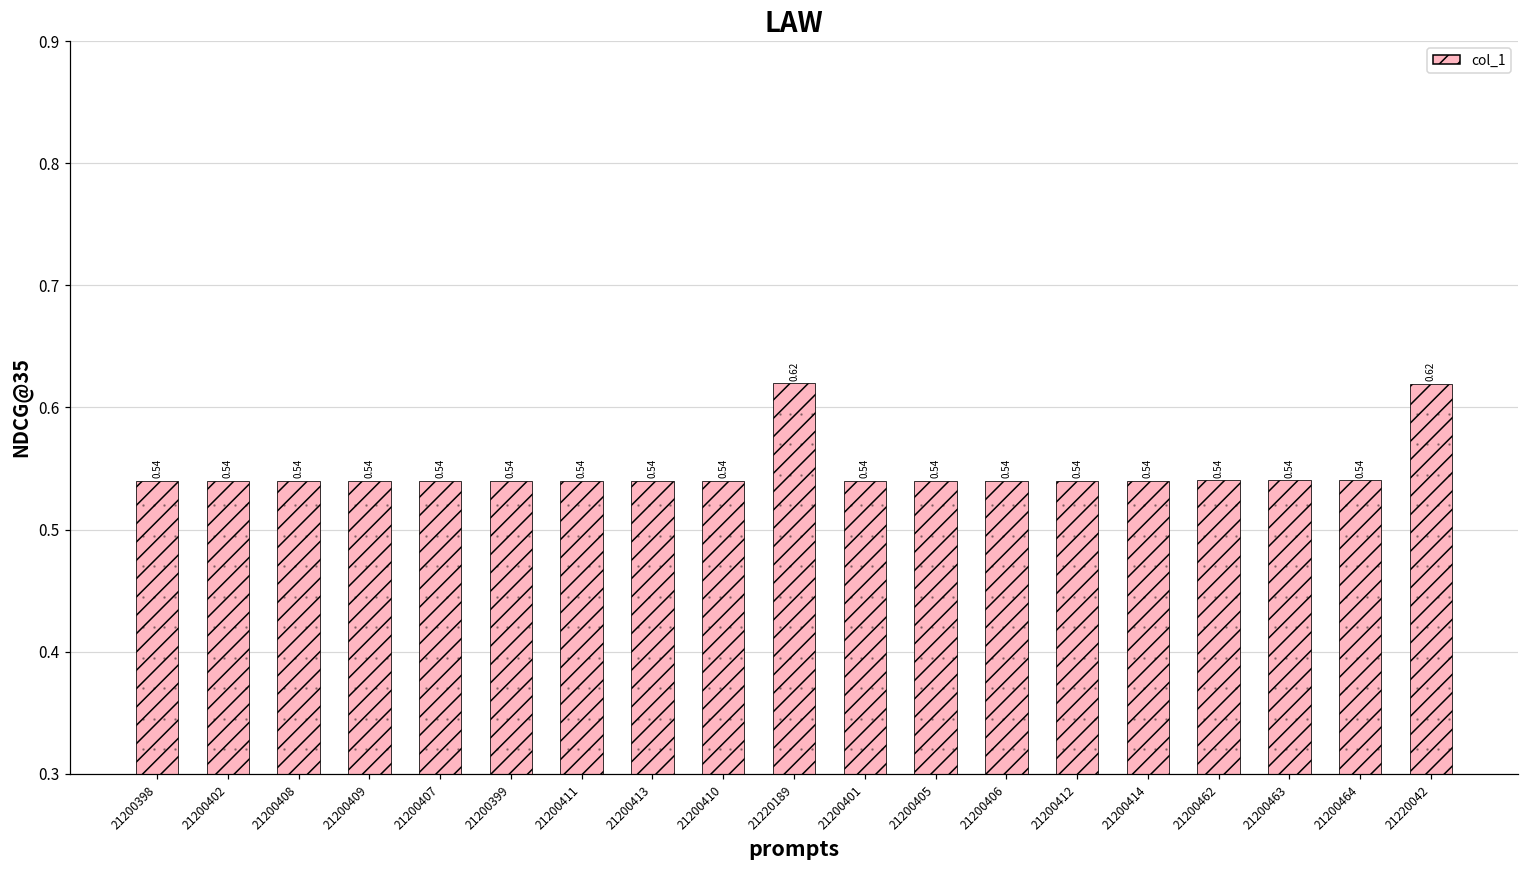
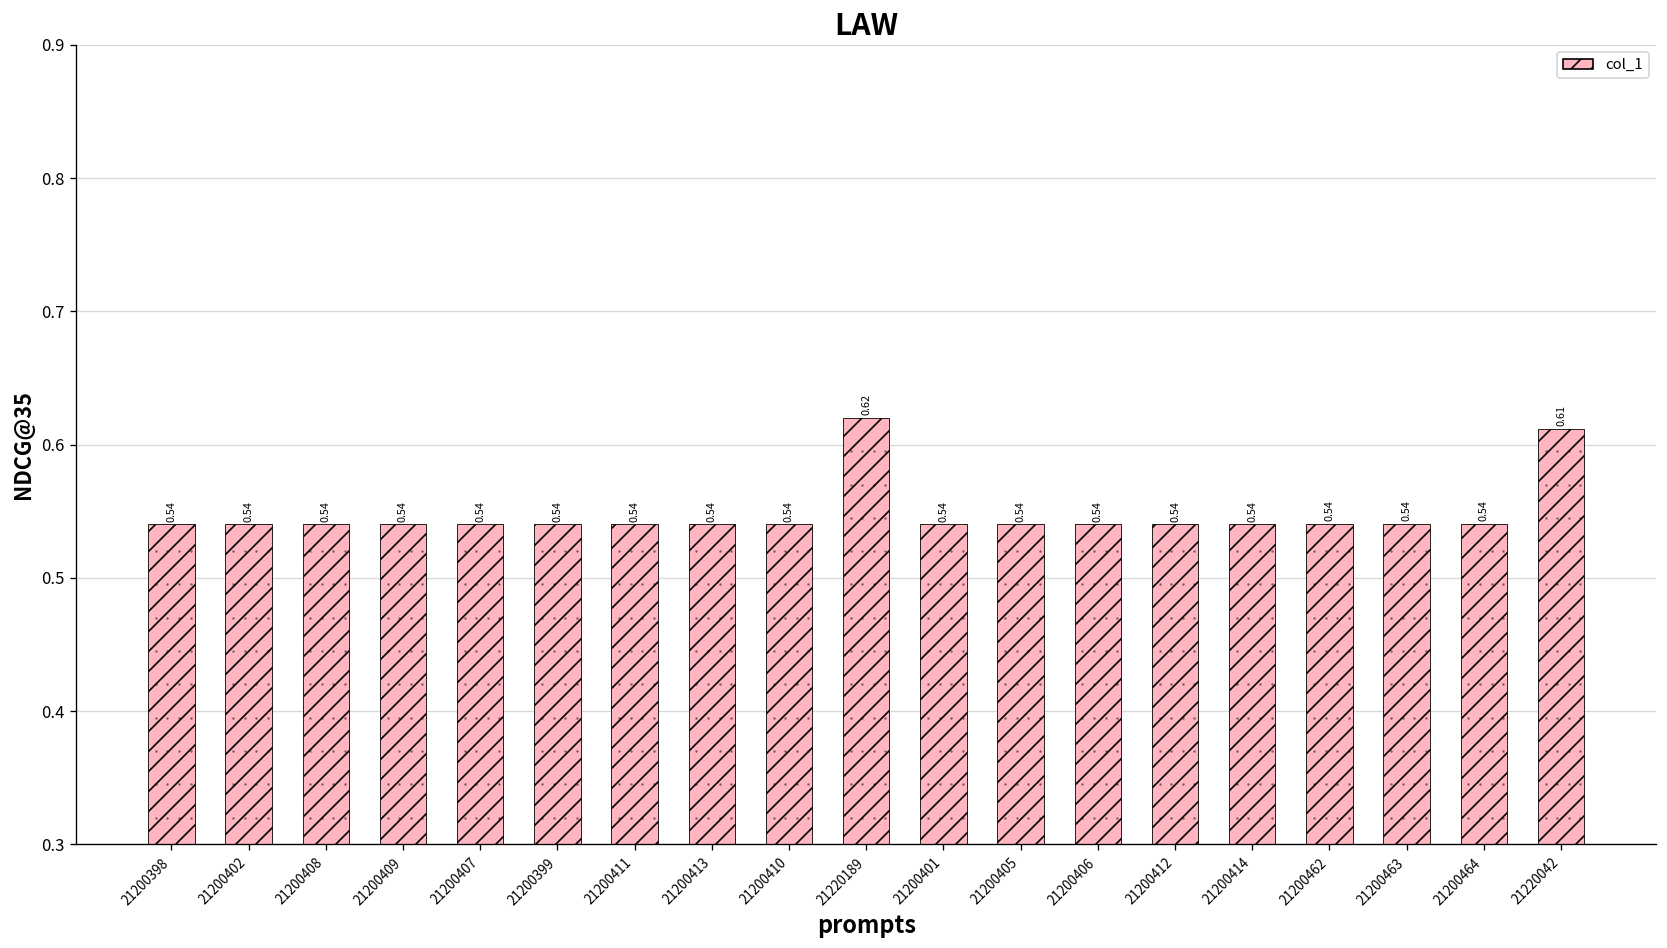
  {
    "col_1": {
      "21200398": 0.54,
      "21200402": 0.54,
      "21200408": 0.54,
      "21200409": 0.54,
      "21200407": 0.54,
      "21200399": 0.54,
      "21200411": 0.54,
      "21200413": 0.54,
      "21200410": 0.54,
      "21220189": 0.62,
      "21200401": 0.54,
      "21200405": 0.54,
      "21200406": 0.54,
      "21200412": 0.54,
      "21200414": 0.54,
      "21200462": 0.54,
      "21200463": 0.54,
      "21200464": 0.54,
-     "21220042": 0.62
+     "21220042": 0.61
    }
  }
